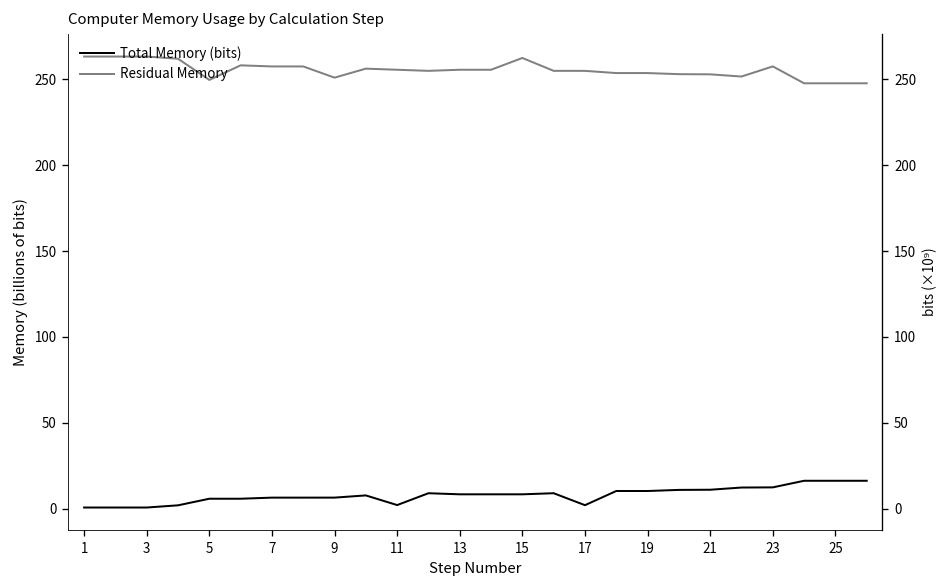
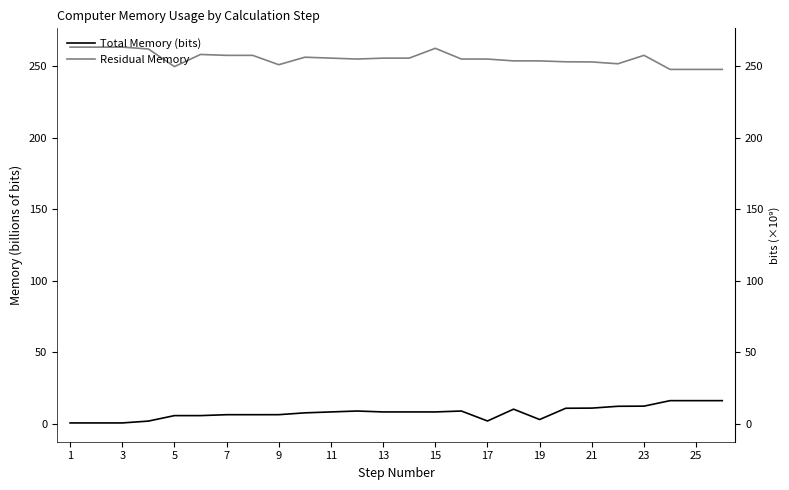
  {
    "Total Memory (bits)": {
      "1": 1,
      "3": 1,
      "5": 6,
      "7": 6,
      "9": 6,
-     "11": 2,
+     "11": 8,
      "13": 8,
      "15": 8,
      "17": 2,
-     "19": 10,
+     "19": 3,
      "21": 11,
      "23": 12,
      "25": 16
    },
    "Residual Memory": {
      "1": 263,
      "3": 263,
      "5": 250,
      "7": 258,
      "9": 251,
      "11": 256,
      "13": 256,
      "15": 263,
      "17": 255,
      "19": 254,
      "21": 253,
      "23": 258,
      "25": 248
    }
  }
